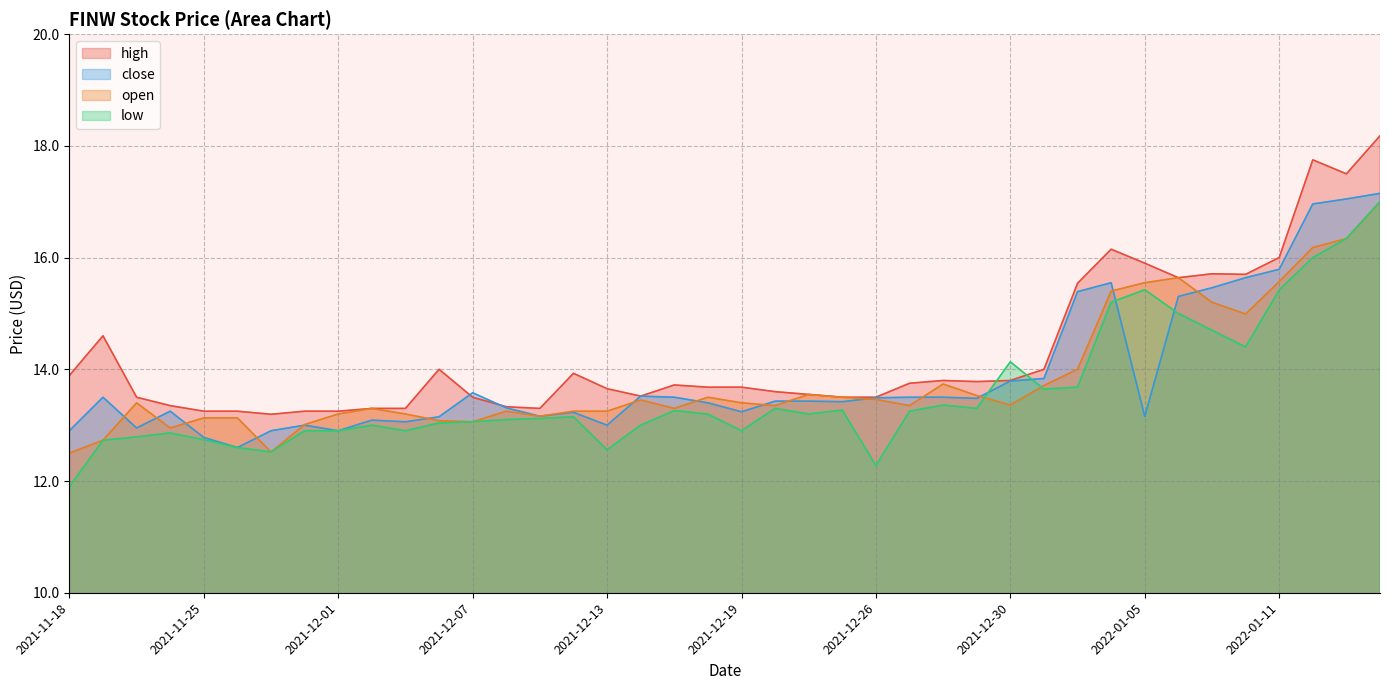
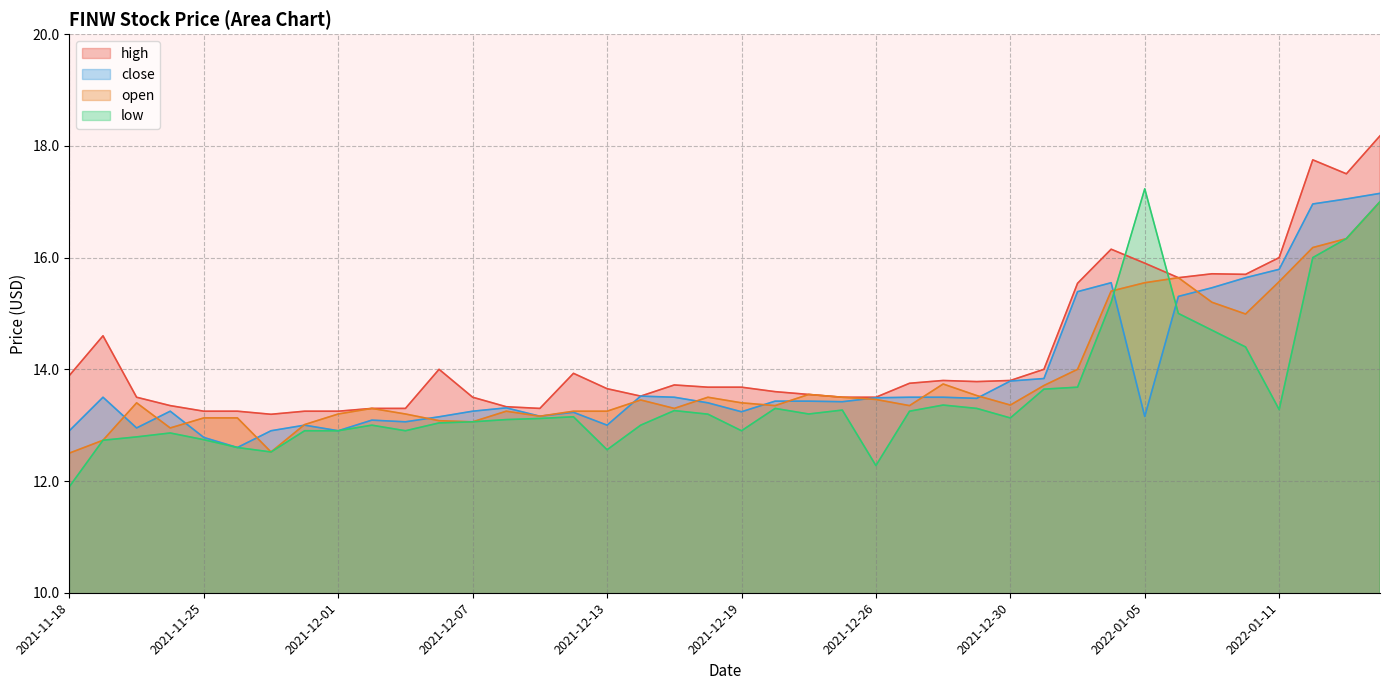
  {
    "close": {
      "2021-11-18": 12.9,
-     "2021-12-07": 13.6,
+     "2021-12-07": 13.3,
      "2021-12-13": 13.0,
      "2021-12-19": 13.2,
      "2022-01-05": 13.2,
      "2022-01-11": 15.8
    },
    "low": {
      "2021-11-18": 11.9,
      "2021-12-13": 12.6,
      "2021-12-19": 12.9,
      "2021-12-26": 12.3,
-     "2021-12-30": 14.1,
-     "2022-01-05": 15.4,
-     "2022-01-11": 15.4
+     "2021-12-30": 13.1,
+     "2022-01-05": 17.2,
+     "2022-01-11": 13.3
    }
  }
